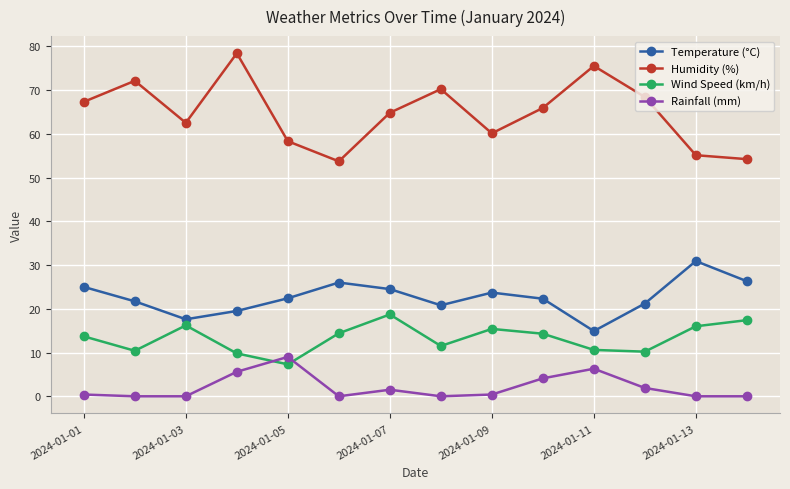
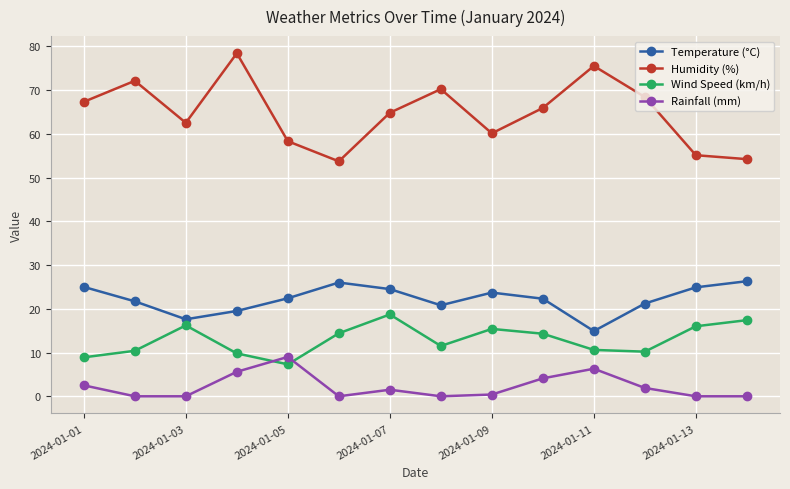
  {
    "Temperature (°C)": {
      "2024-01-01": 25,
      "2024-01-03": 18,
      "2024-01-05": 22,
      "2024-01-07": 25,
      "2024-01-09": 24,
      "2024-01-11": 15,
-     "2024-01-13": 31
+     "2024-01-13": 25
    },
    "Humidity (%)": {
      "2024-01-01": 67,
      "2024-01-03": 63,
      "2024-01-05": 58,
      "2024-01-07": 65,
      "2024-01-09": 60,
      "2024-01-11": 76,
      "2024-01-13": 55
    },
    "Wind Speed (km/h)": {
-     "2024-01-01": 14,
+     "2024-01-01": 9,
      "2024-01-03": 16,
      "2024-01-05": 7,
      "2024-01-07": 19,
      "2024-01-09": 15,
      "2024-01-11": 11,
      "2024-01-13": 16
    },
    "Rainfall (mm)": {
-     "2024-01-01": 0,
+     "2024-01-01": 3,
      "2024-01-03": 0,
      "2024-01-05": 9,
      "2024-01-07": 2,
      "2024-01-09": 0,
      "2024-01-11": 6,
      "2024-01-13": 0
    }
  }
